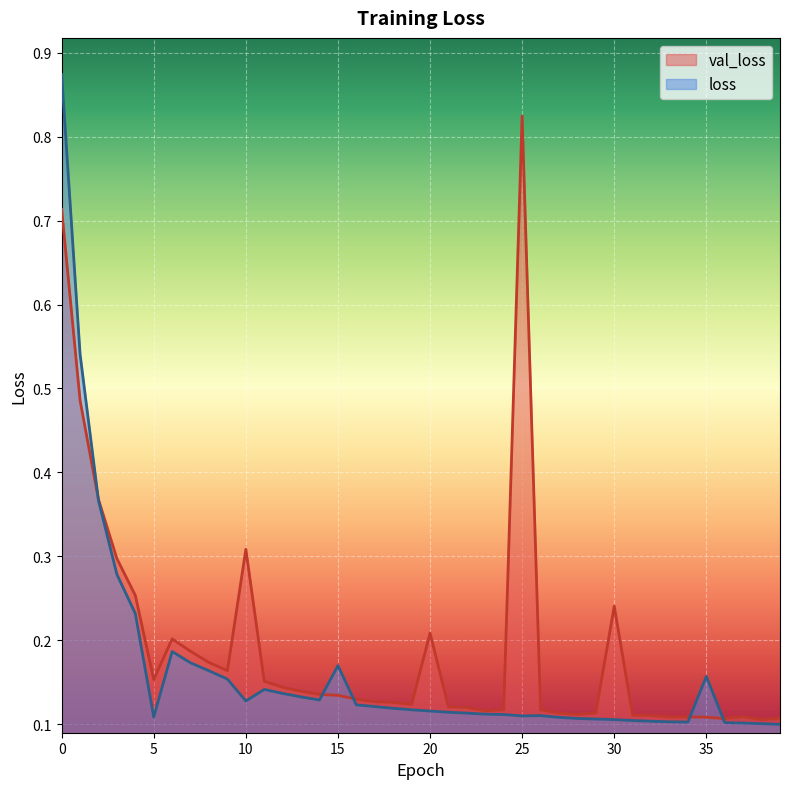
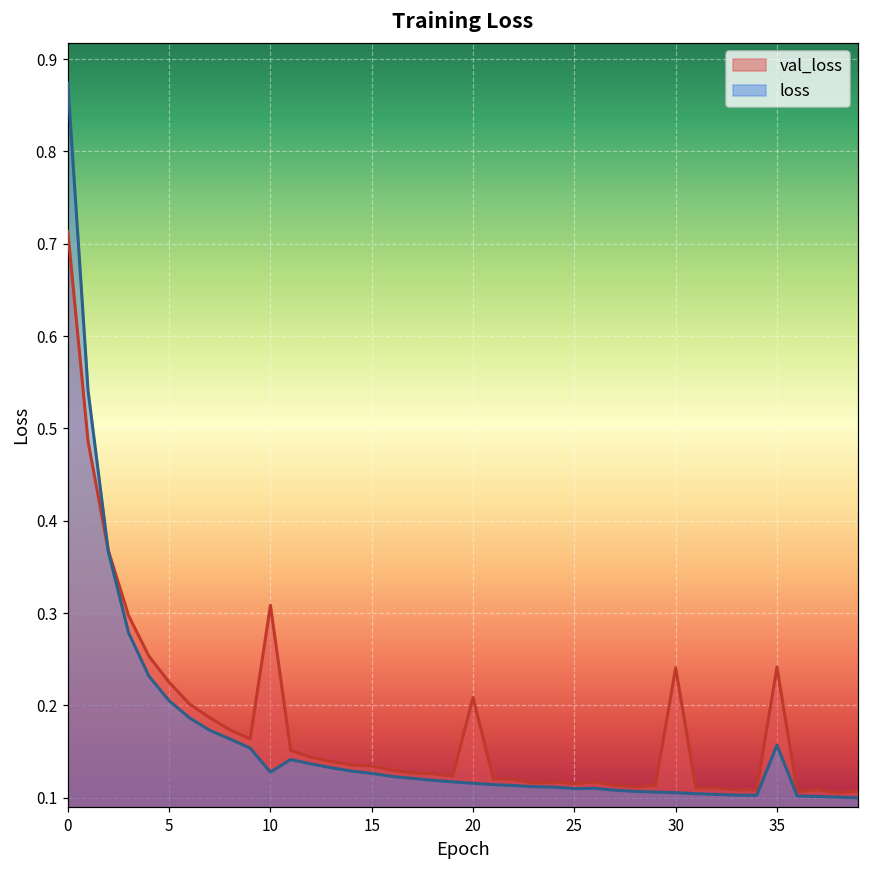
  {
    "val_loss": {
      "0": 0.71,
-     "5": 0.15,
+     "5": 0.23,
      "10": 0.31,
      "15": 0.13,
      "20": 0.21,
-     "25": 0.82,
+     "25": 0.12,
      "30": 0.24,
-     "35": 0.11
+     "35": 0.24
    },
    "loss": {
      "0": 0.87,
-     "5": 0.11,
+     "5": 0.21,
      "10": 0.13,
-     "15": 0.17,
+     "15": 0.13,
      "20": 0.12,
      "25": 0.11,
      "30": 0.11,
      "35": 0.16
    }
  }
